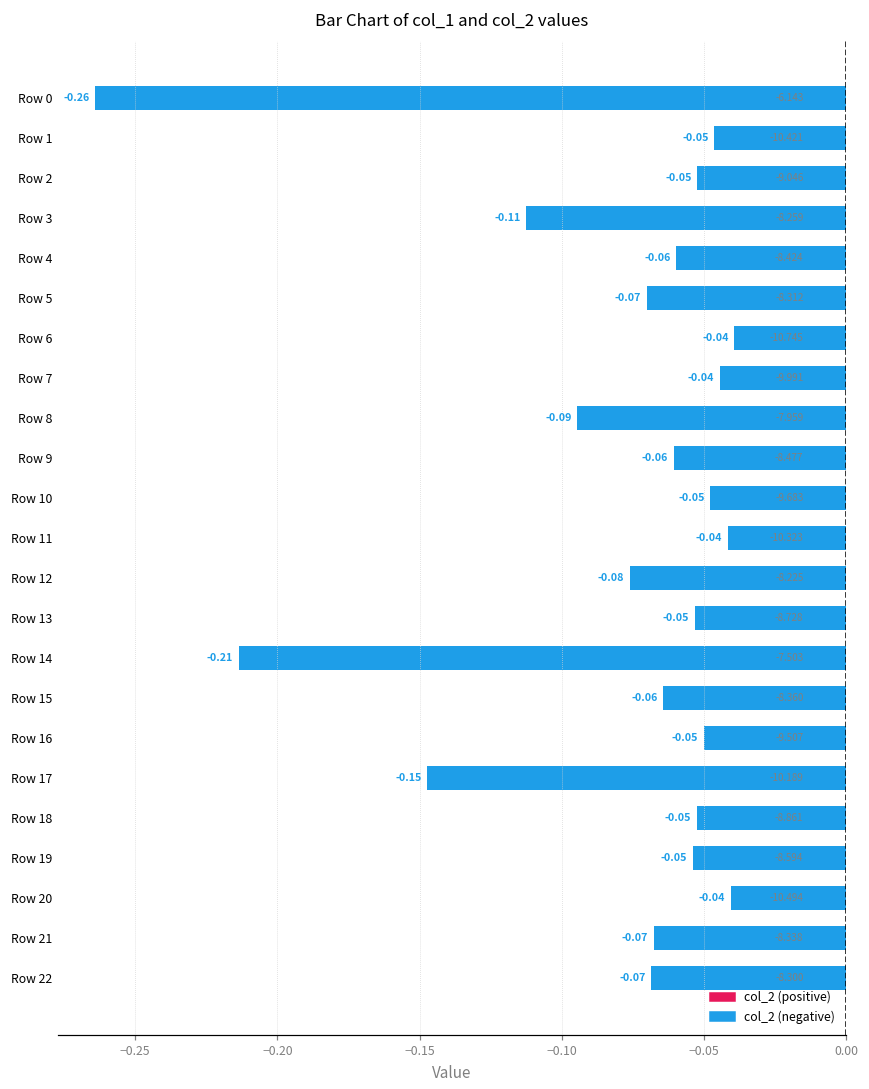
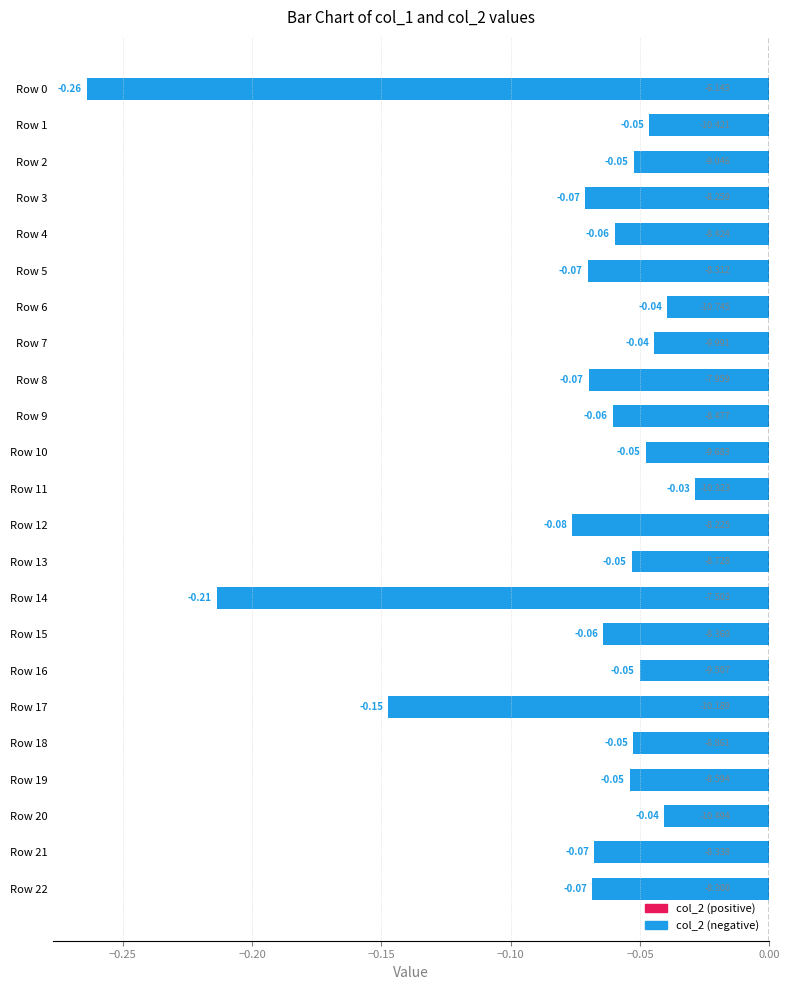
  {
    "Row 0": -0.26,
    "Row 1": -0.05,
    "Row 2": -0.05,
-   "Row 3": -0.11,
+   "Row 3": -0.07,
    "Row 4": -0.06,
    "Row 5": -0.07,
    "Row 6": -0.04,
    "Row 7": -0.04,
-   "Row 8": -0.09,
+   "Row 8": -0.07,
    "Row 9": -0.06,
    "Row 10": -0.05,
-   "Row 11": -0.04,
+   "Row 11": -0.03,
    "Row 12": -0.08,
    "Row 13": -0.05,
    "Row 14": -0.21,
    "Row 15": -0.06,
    "Row 16": -0.05,
    "Row 17": -0.15,
    "Row 18": -0.05,
    "Row 19": -0.05,
    "Row 20": -0.04,
    "Row 21": -0.07,
    "Row 22": -0.07
  }
